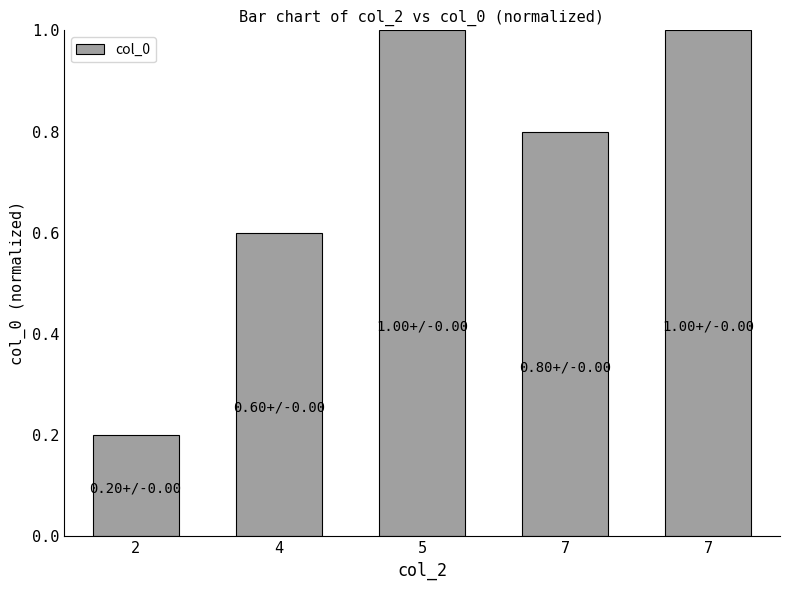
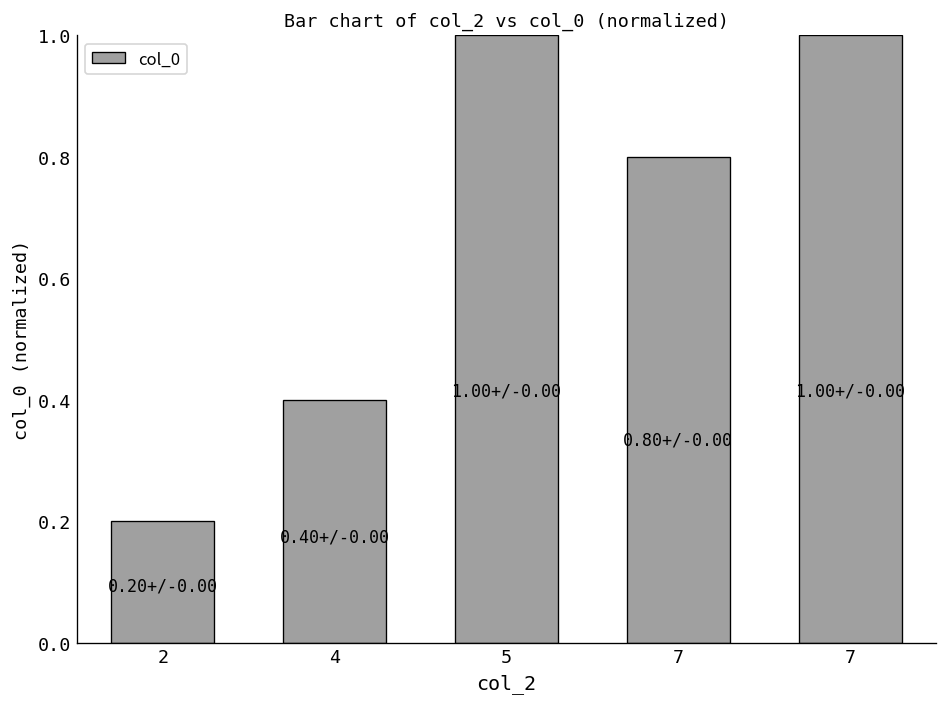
  {
    "2": "0.20+/",
-   "4": "0.60+/",
+   "4": "0.40+/",
    "5": "1.00+/"
  }
